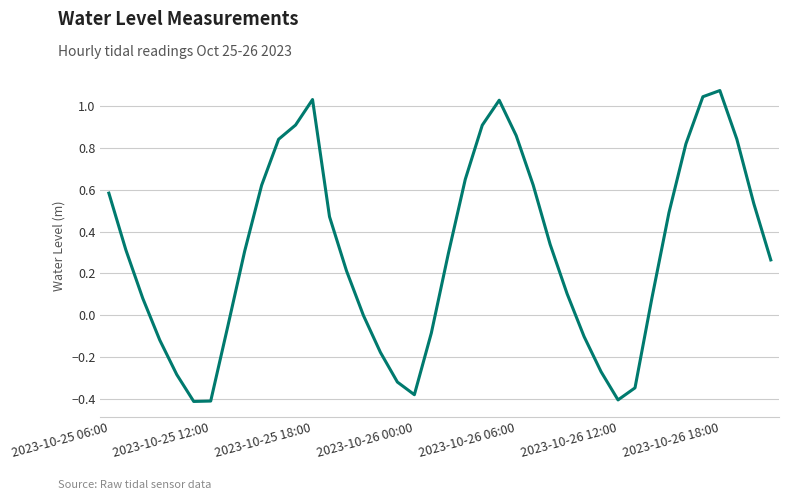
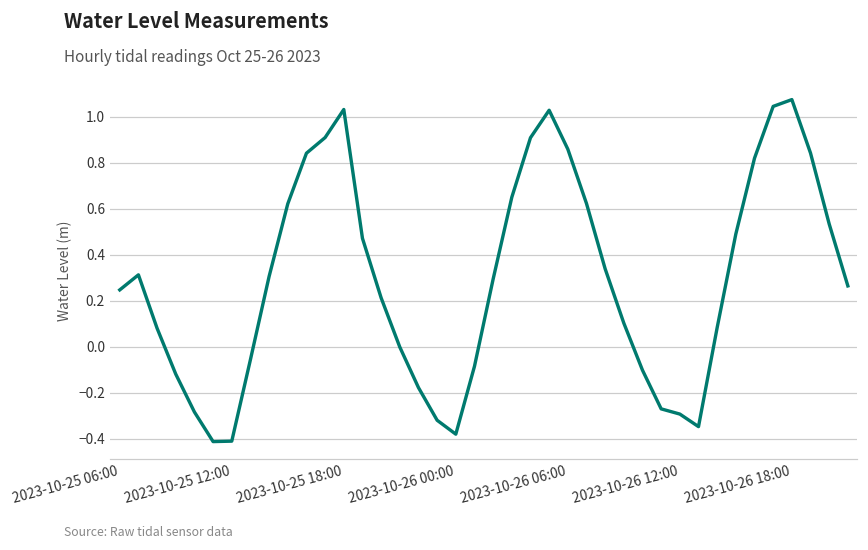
  {
-   "2023-10-25 06:00": 0.58,
+   "2023-10-25 06:00": 0.25,
    "2023-10-25 12:00": -0.41,
    "2023-10-25 18:00": 1.03,
    "2023-10-26 00:00": -0.38,
    "2023-10-26 06:00": 0.86,
-   "2023-10-26 12:00": -0.41,
+   "2023-10-26 12:00": -0.29,
    "2023-10-26 18:00": 1.07
  }
